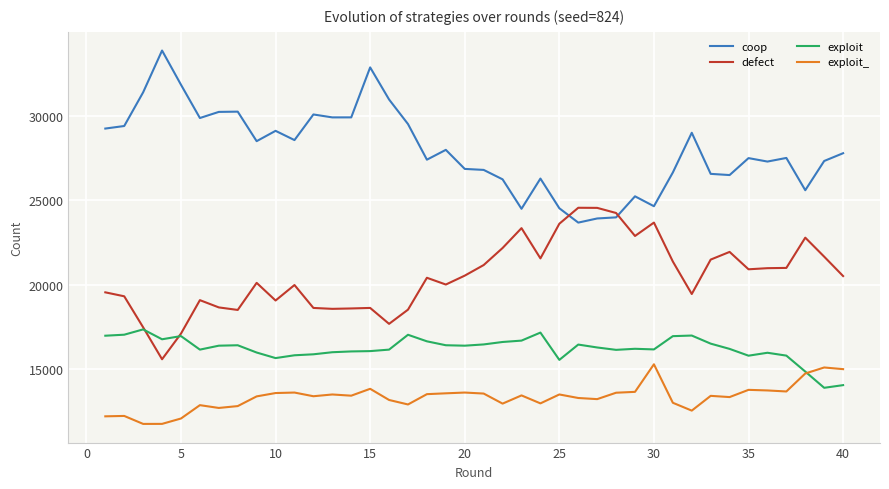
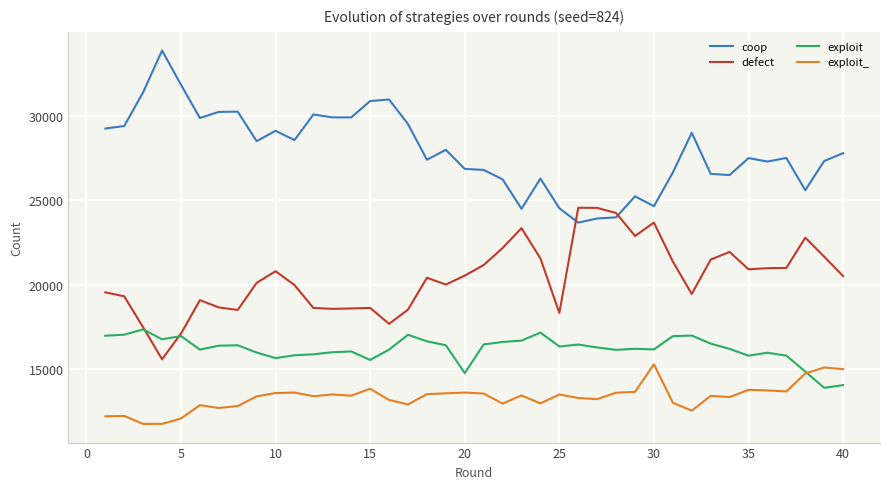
  {
    "coop": {
      "5": 31800,
      "10": 29100,
-     "15": 32900,
+     "15": 30900,
      "20": 26900,
      "25": 24500,
      "30": 24700,
      "35": 27500,
      "40": 27800
    },
    "defect": {
-     "10": 19100,
+     "10": 20800,
      "15": 18600,
      "20": 20500,
-     "25": 23600,
+     "25": 18300,
      "30": 23700,
      "35": 20900,
      "40": 20500
    },
    "exploit": {
      "10": 15700,
-     "15": 16100,
-     "20": 16400,
-     "25": 15600,
+     "15": 15600,
+     "20": 14800,
+     "25": 16300,
      "30": 16200,
      "35": 15800,
      "40": 14100
    },
    "exploit_": {
      "5": 12100,
      "10": 13600,
      "15": 13800,
      "20": 13600,
      "25": 13500,
      "30": 15300,
      "35": 13800,
      "40": 15000
    }
  }
